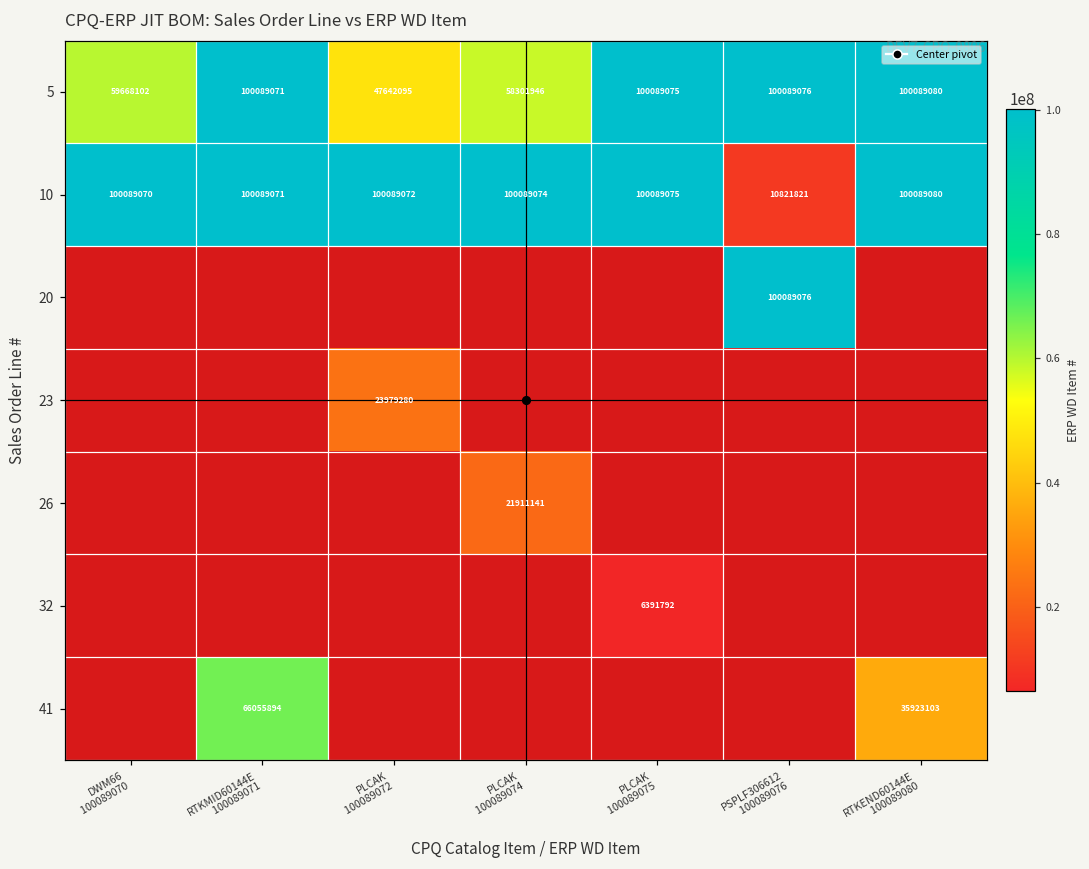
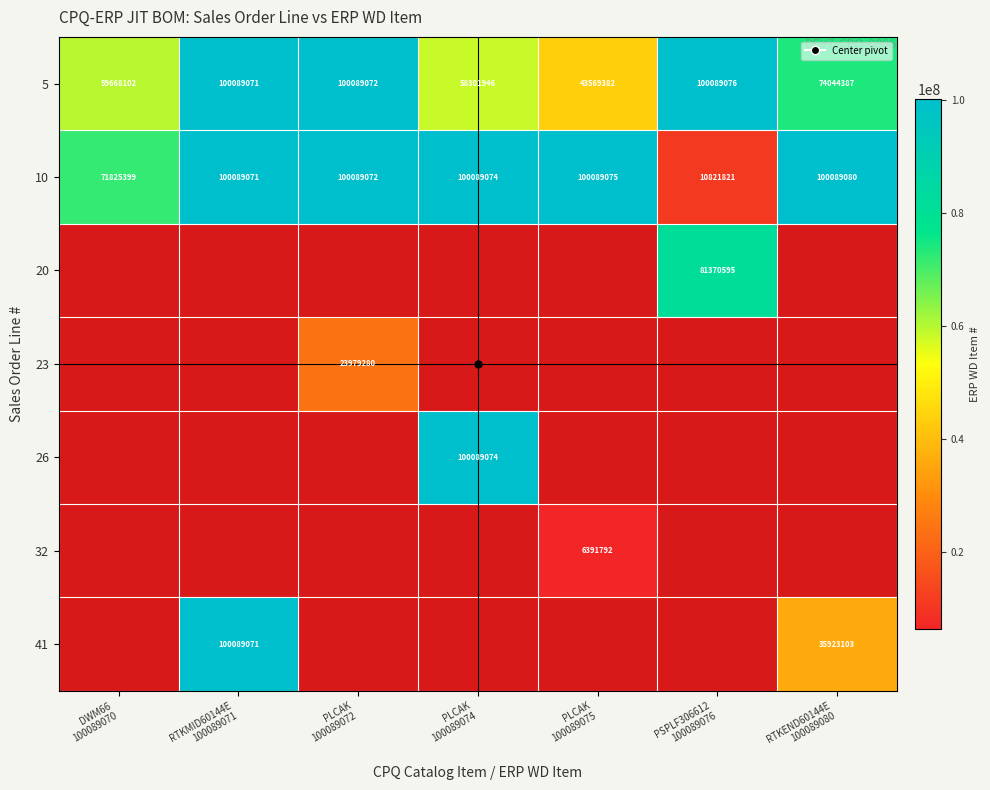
  {
    "5": {
-     "PLCAK 100089072": 47642095,
-     "PLCAK 100089075": 100089075,
-     "RTKEND60144E 100089080": 100089080
+     "PLCAK 100089072": 100089072,
+     "PLCAK 100089075": 43569382,
+     "RTKEND60144E 100089080": 74044387
    },
    "10": {
-     "DWM66 100089070": 100089070
+     "DWM66 100089070": 71825399
    },
    "20": {
-     "PSPLF306612 100089076": 100089076
+     "PSPLF306612 100089076": 81370595
    },
    "26": {
-     "PLCAK 100089074": 21911141
+     "PLCAK 100089074": 100089074
    },
    "41": {
-     "RTKMID60144E 100089071": 66055894
+     "RTKMID60144E 100089071": 100089071
    }
  }
